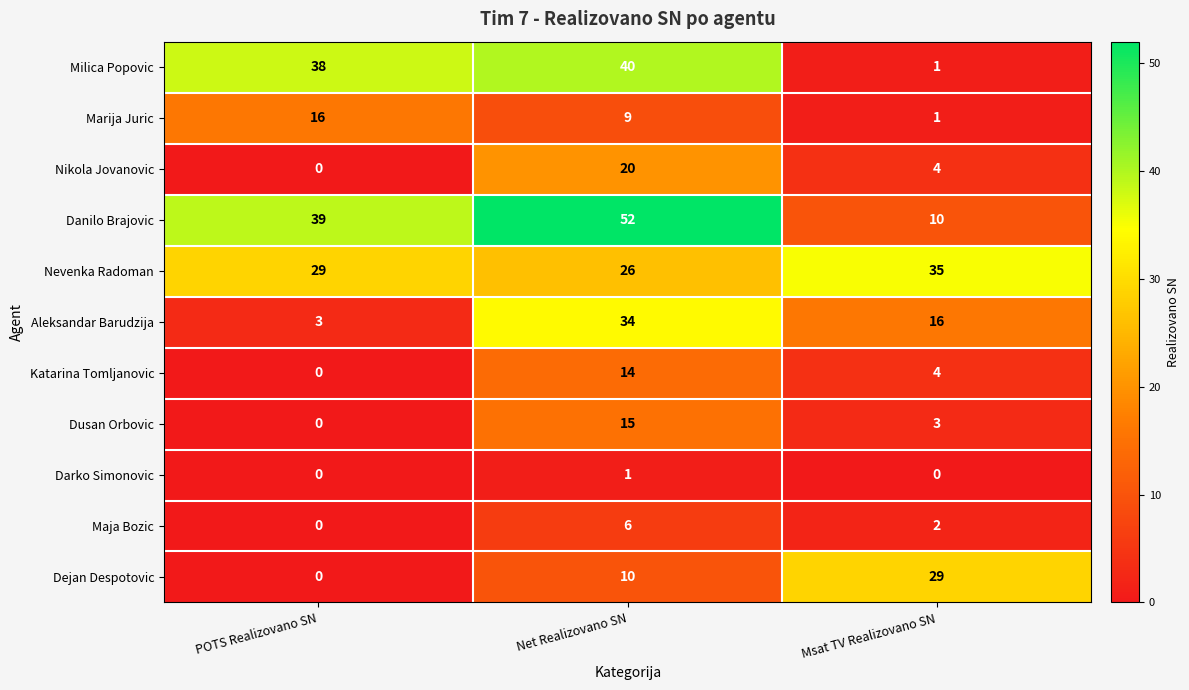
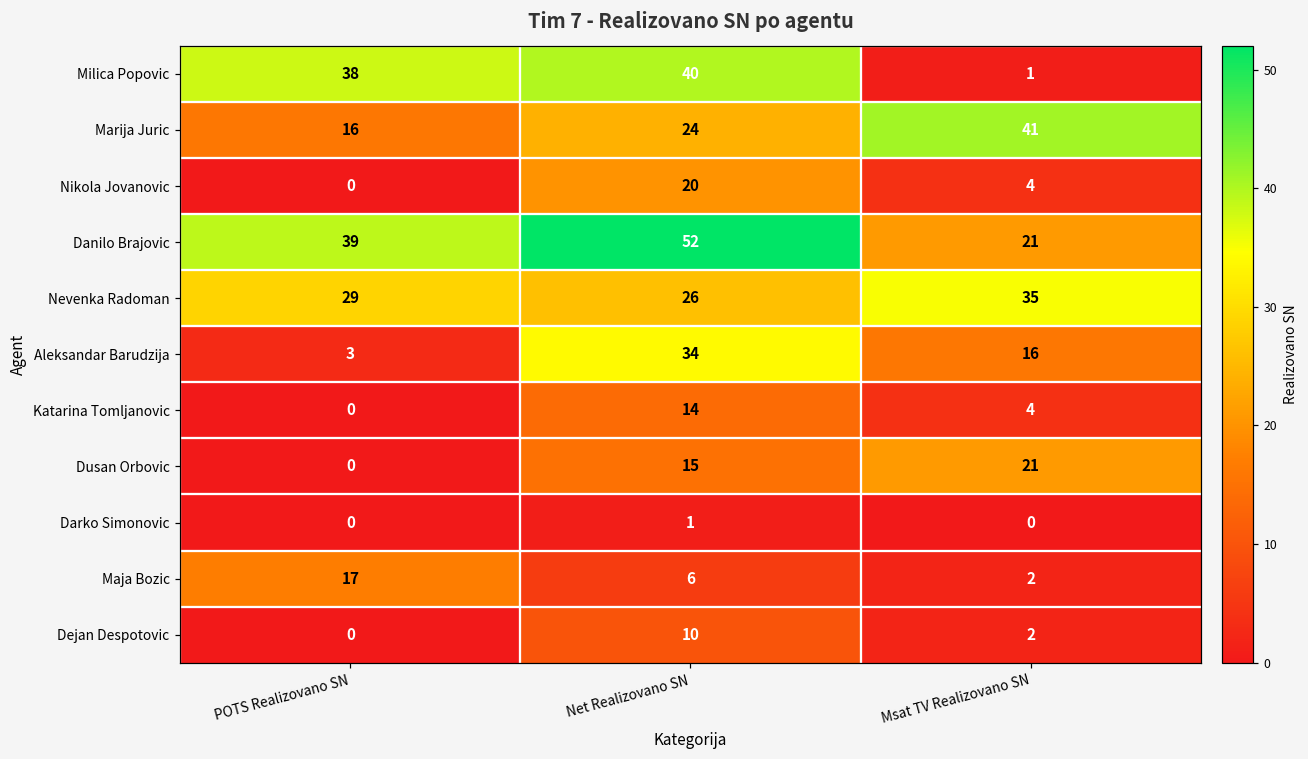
  {
    "Milica Popovic": {
      "POTS Realizovano SN": 38,
      "Net Realizovano SN": 40,
      "Msat TV Realizovano SN": 1
    },
    "Marija Juric": {
      "POTS Realizovano SN": 16,
-     "Net Realizovano SN": 9,
-     "Msat TV Realizovano SN": 1
+     "Net Realizovano SN": 24,
+     "Msat TV Realizovano SN": 41
    },
    "Nikola Jovanovic": {
      "POTS Realizovano SN": 0,
      "Net Realizovano SN": 20,
      "Msat TV Realizovano SN": 4
    },
    "Danilo Brajovic": {
      "POTS Realizovano SN": 39,
      "Net Realizovano SN": 52,
-     "Msat TV Realizovano SN": 10
+     "Msat TV Realizovano SN": 21
    },
    "Nevenka Radoman": {
      "POTS Realizovano SN": 29,
      "Net Realizovano SN": 26,
      "Msat TV Realizovano SN": 35
    },
    "Aleksandar Barudzija": {
      "POTS Realizovano SN": 3,
      "Net Realizovano SN": 34,
      "Msat TV Realizovano SN": 16
    },
    "Katarina Tomljanovic": {
      "POTS Realizovano SN": 0,
      "Net Realizovano SN": 14,
      "Msat TV Realizovano SN": 4
    },
    "Dusan Orbovic": {
      "POTS Realizovano SN": 0,
      "Net Realizovano SN": 15,
-     "Msat TV Realizovano SN": 3
+     "Msat TV Realizovano SN": 21
    },
    "Darko Simonovic": {
      "POTS Realizovano SN": 0,
      "Net Realizovano SN": 1,
      "Msat TV Realizovano SN": 0
    },
    "Maja Bozic": {
-     "POTS Realizovano SN": 0,
+     "POTS Realizovano SN": 17,
      "Net Realizovano SN": 6,
      "Msat TV Realizovano SN": 2
    },
    "Dejan Despotovic": {
      "POTS Realizovano SN": 0,
      "Net Realizovano SN": 10,
-     "Msat TV Realizovano SN": 29
+     "Msat TV Realizovano SN": 2
    }
  }
